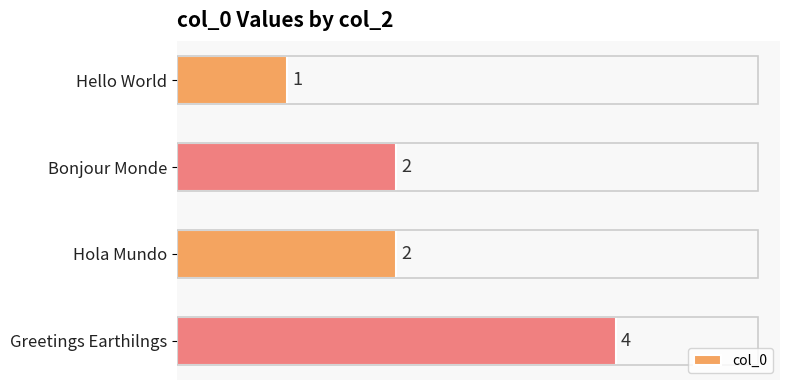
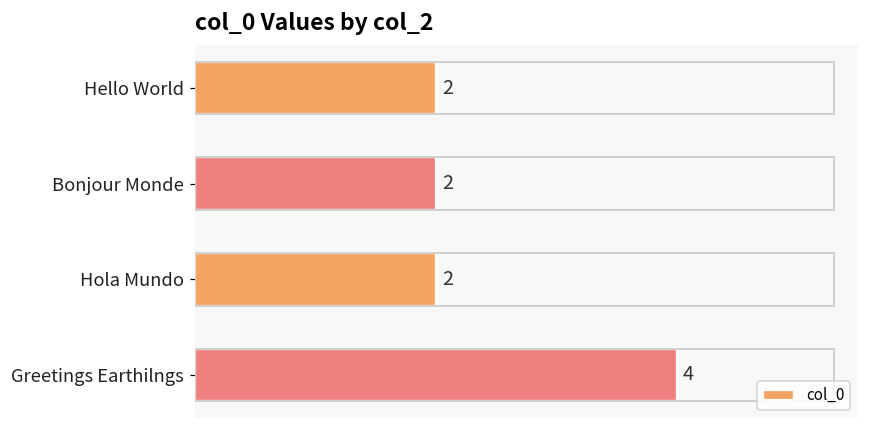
  {
-   "Hello World": 1,
+   "Hello World": 2,
    "Bonjour Monde": 2,
    "Hola Mundo": 2,
    "Greetings Earthilngs": 4
  }
